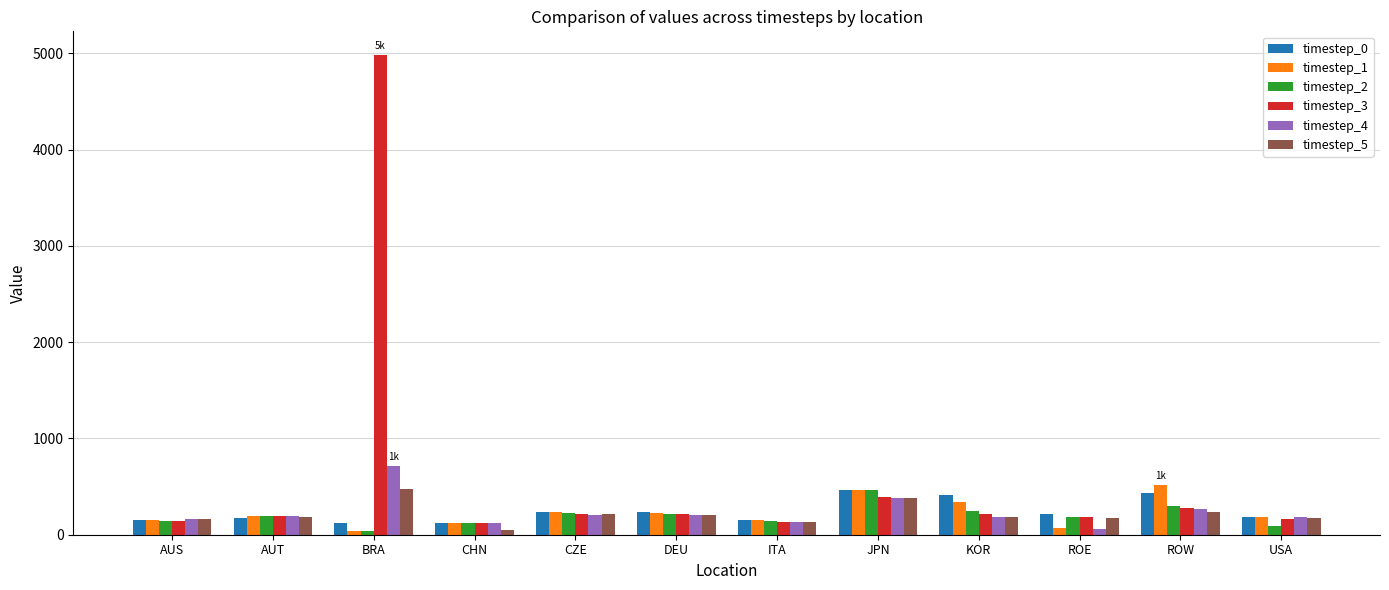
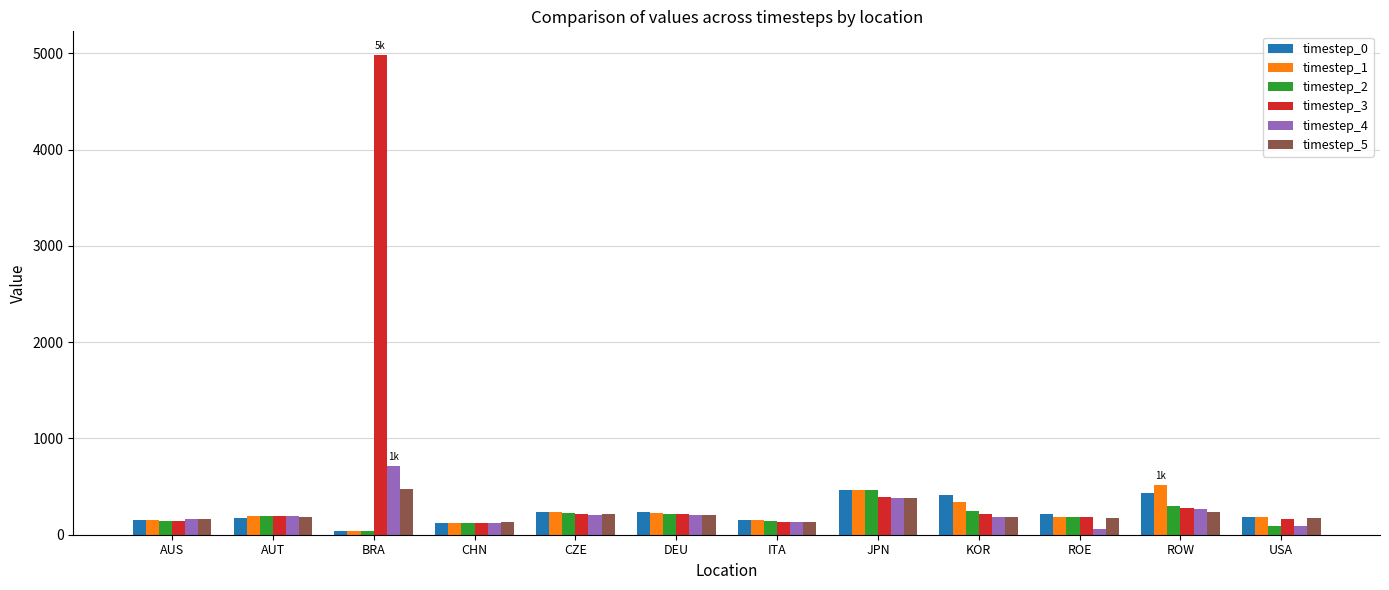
  {
    "timestep_0": {
      "AUS": "100",
      "AUT": "200",
-     "BRA": "100",
+     "BRA": "0",
      "CHN": "100",
      "CZE": "200",
      "DEU": "200",
      "ITA": "200",
      "JPN": "500",
      "KOR": "400",
      "ROE": "200",
      "ROW": "400",
      "USA": "200"
    },
    "timestep_1": {
      "AUS": "100",
      "AUT": "200",
      "BRA": "0",
      "CHN": "100",
      "CZE": "200",
      "DEU": "200",
      "ITA": "200",
      "JPN": "500",
      "KOR": "300",
-     "ROE": "100",
+     "ROE": "200",
      "USA": "200"
    },
    "timestep_2": {
      "AUS": "100",
      "AUT": "200",
      "BRA": "0",
      "CHN": "100",
      "CZE": "200",
      "DEU": "200",
      "ITA": "100",
      "JPN": "500",
      "KOR": "200",
      "ROE": "200",
      "ROW": "300",
      "USA": "100"
    },
    "timestep_3": {
      "BRA": "5k"
    },
    "timestep_4": {
      "AUS": "200",
      "AUT": "200",
      "CHN": "100",
      "CZE": "200",
      "DEU": "200",
      "ITA": "100",
      "JPN": "400",
      "KOR": "200",
      "ROE": "100",
      "ROW": "300",
-     "USA": "200"
+     "USA": "100"
    },
    "timestep_5": {
      "AUS": "200",
      "AUT": "200",
      "BRA": "500",
-     "CHN": "0",
+     "CHN": "100",
      "CZE": "200",
      "DEU": "200",
      "ITA": "100",
      "JPN": "400",
      "KOR": "200",
      "ROE": "200",
      "ROW": "200",
      "USA": "200"
    }
  }
